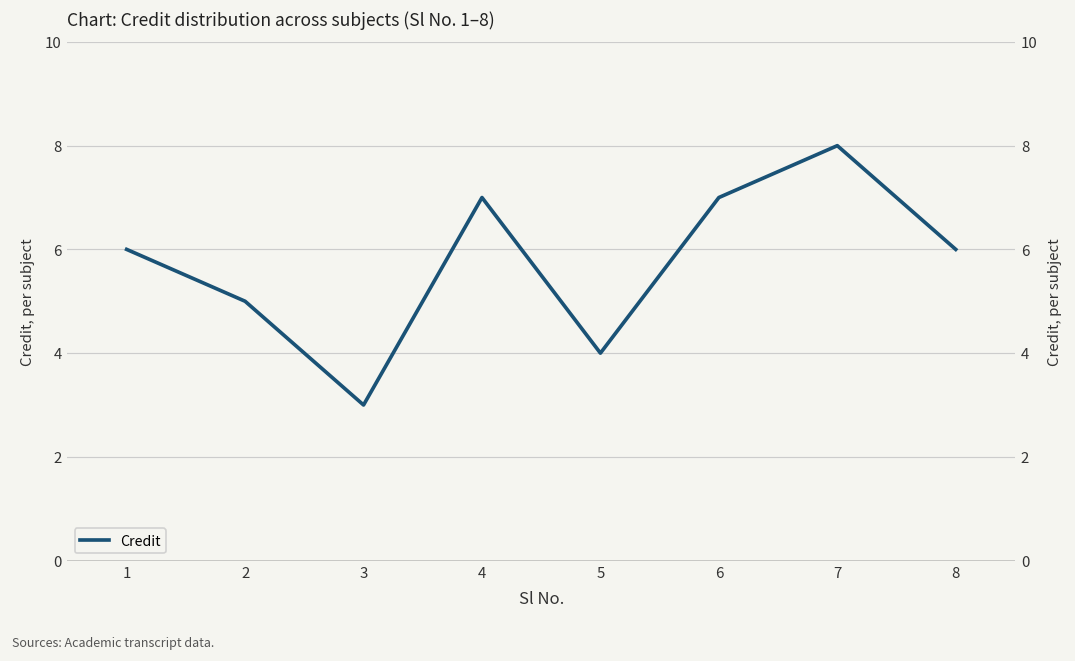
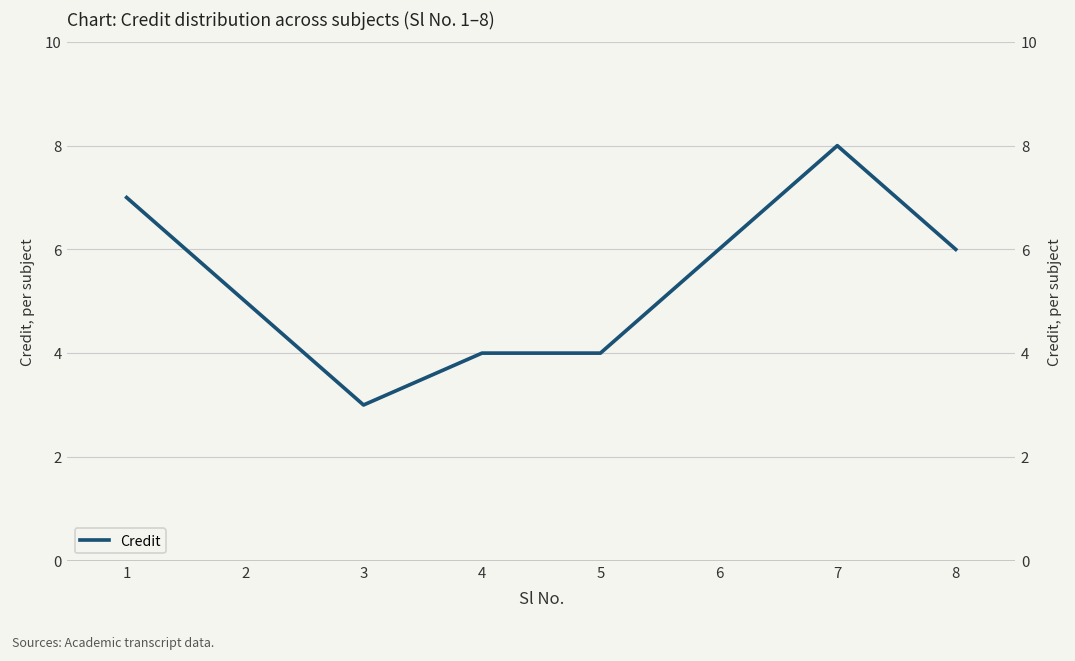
  {
-   "1": 6,
+   "1": 7,
    "2": 5,
    "3": 3,
-   "4": 7,
+   "4": 4,
    "5": 4,
-   "6": 7,
+   "6": 6,
    "7": 8,
    "8": 6
  }
